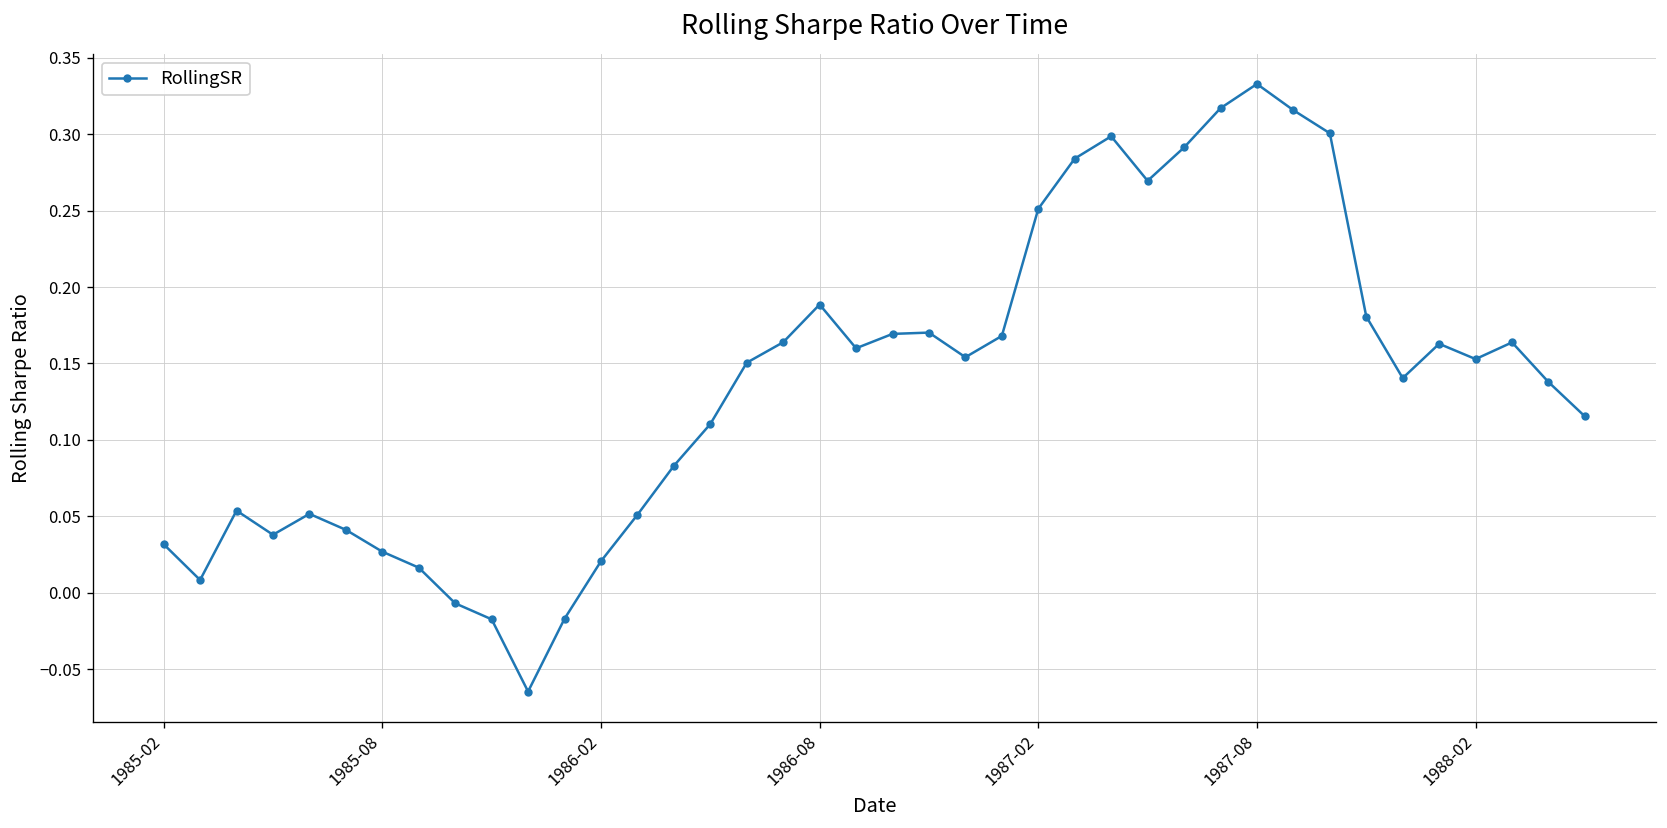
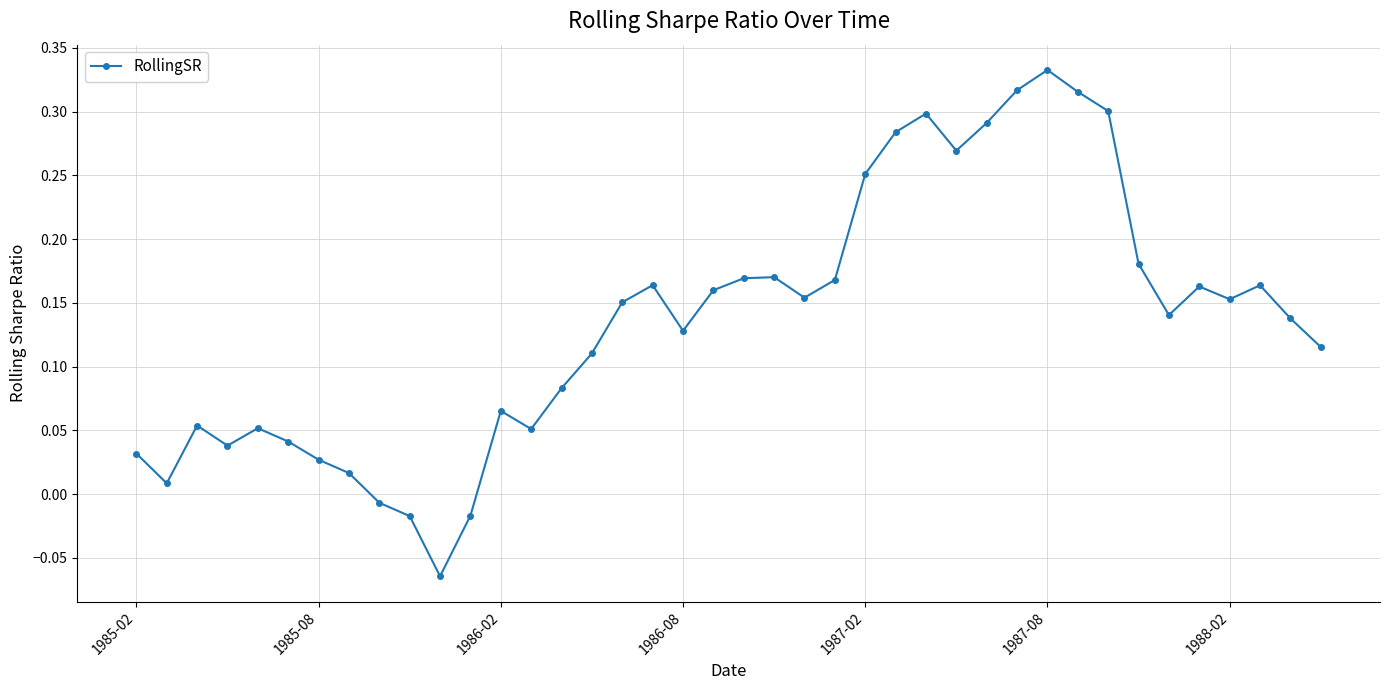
  {
    "1985-02": 0.032,
    "1985-08": 0.027,
-   "1986-02": 0.021,
-   "1986-08": 0.189,
+   "1986-02": 0.065,
+   "1986-08": 0.128,
    "1987-02": 0.251,
    "1987-08": 0.333,
    "1988-02": 0.153
  }
